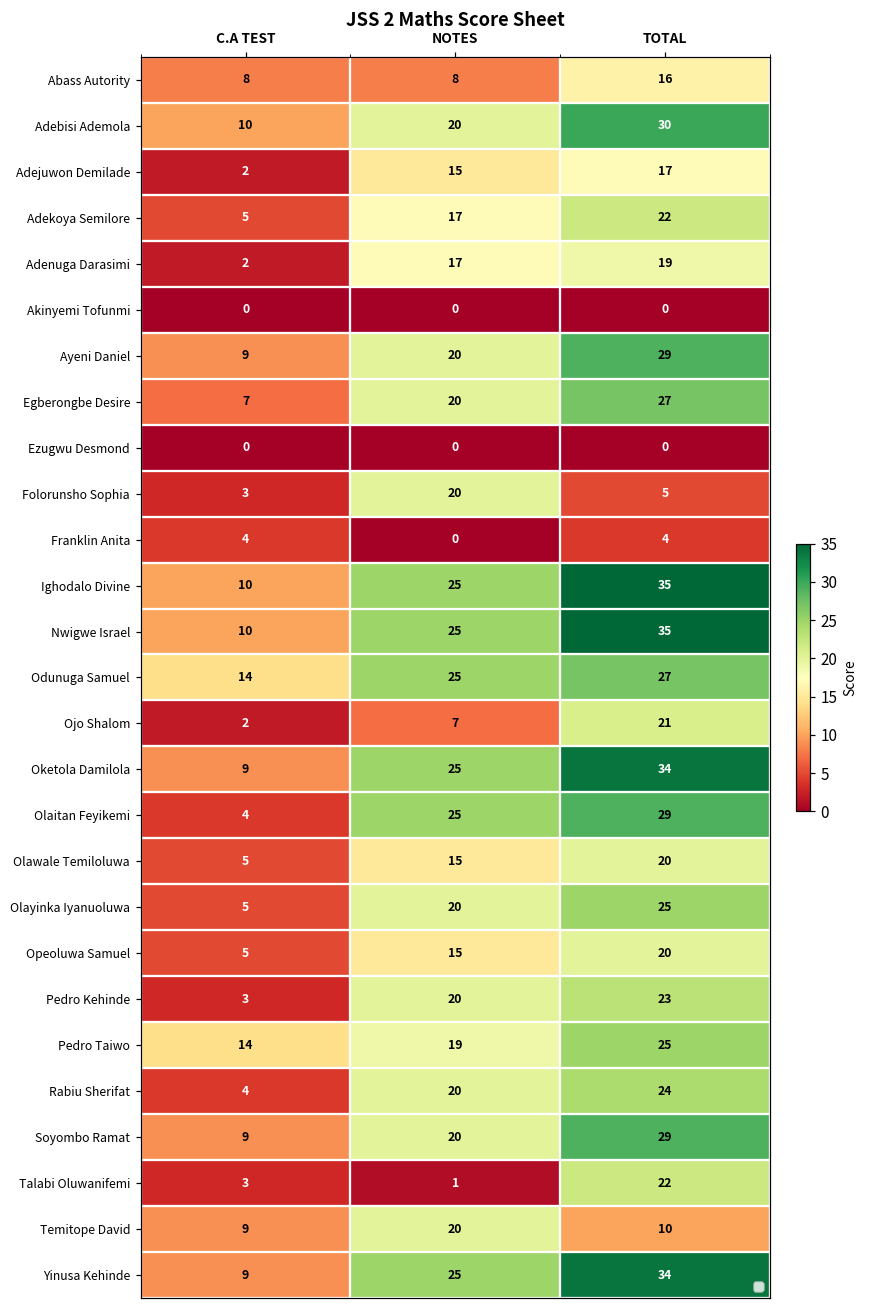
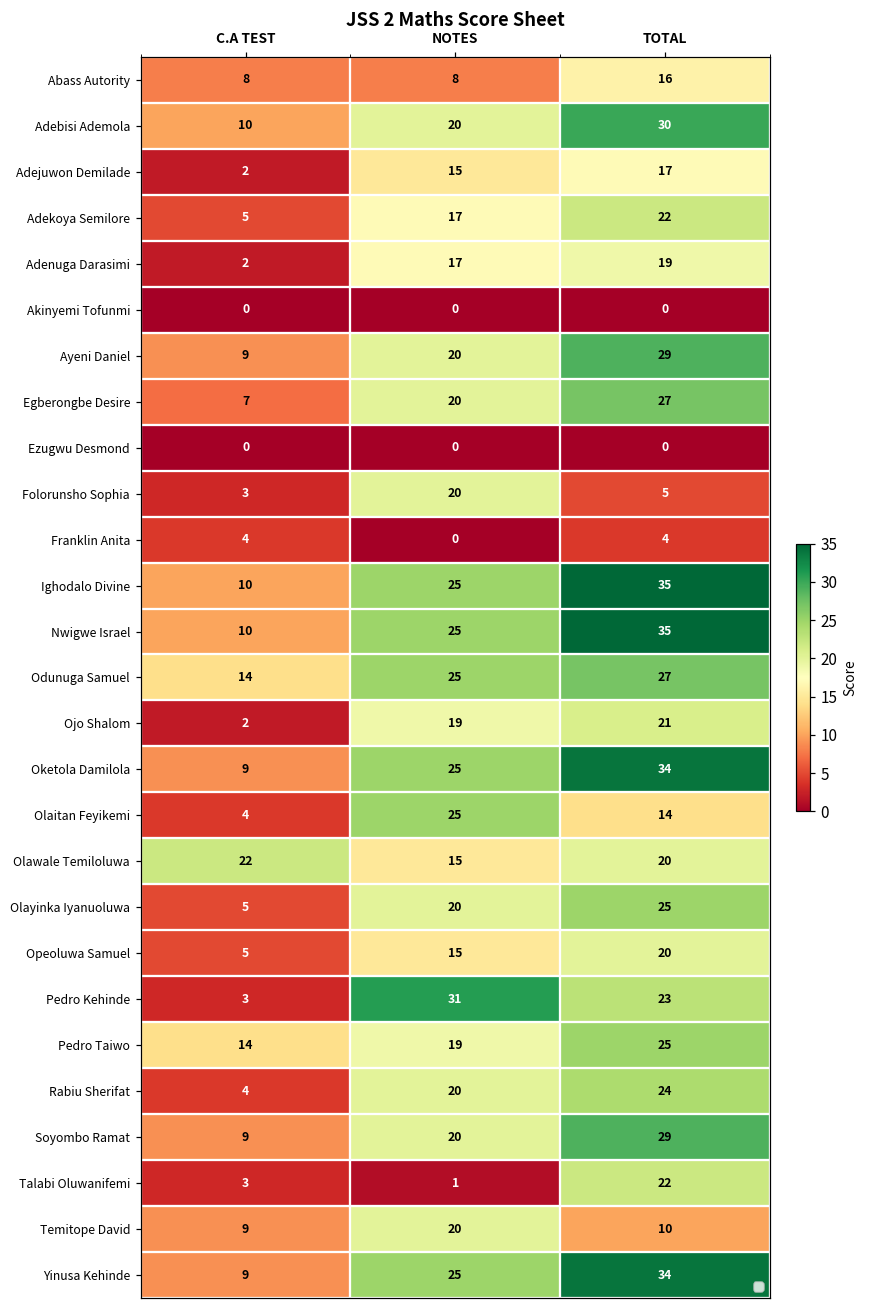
  {
    "Abass Autority": {
      "C.A TEST": 8,
      "NOTES": 8,
      "TOTAL": 16
    },
    "Adebisi Ademola": {
      "C.A TEST": 10,
      "NOTES": 20,
      "TOTAL": 30
    },
    "Adejuwon Demilade": {
      "C.A TEST": 2,
      "NOTES": 15,
      "TOTAL": 17
    },
    "Adekoya Semilore": {
      "C.A TEST": 5,
      "NOTES": 17,
      "TOTAL": 22
    },
    "Adenuga Darasimi": {
      "C.A TEST": 2,
      "NOTES": 17,
      "TOTAL": 19
    },
    "Akinyemi Tofunmi": {
      "C.A TEST": 0,
      "NOTES": 0,
      "TOTAL": 0
    },
    "Ayeni Daniel": {
      "C.A TEST": 9,
      "NOTES": 20,
      "TOTAL": 29
    },
    "Egberongbe Desire": {
      "C.A TEST": 7,
      "NOTES": 20,
      "TOTAL": 27
    },
    "Ezugwu Desmond": {
      "C.A TEST": 0,
      "NOTES": 0,
      "TOTAL": 0
    },
    "Folorunsho Sophia": {
      "C.A TEST": 3,
      "NOTES": 20,
      "TOTAL": 5
    },
    "Franklin Anita": {
      "C.A TEST": 4,
      "NOTES": 0,
      "TOTAL": 4
    },
    "Ighodalo Divine": {
      "C.A TEST": 10,
      "NOTES": 25,
      "TOTAL": 35
    },
    "Nwigwe Israel": {
      "C.A TEST": 10,
      "NOTES": 25,
      "TOTAL": 35
    },
    "Odunuga Samuel": {
      "C.A TEST": 14,
      "NOTES": 25,
      "TOTAL": 27
    },
    "Ojo Shalom": {
      "C.A TEST": 2,
-     "NOTES": 7,
+     "NOTES": 19,
      "TOTAL": 21
    },
    "Oketola Damilola": {
      "C.A TEST": 9,
      "NOTES": 25,
      "TOTAL": 34
    },
    "Olaitan Feyikemi": {
      "C.A TEST": 4,
      "NOTES": 25,
-     "TOTAL": 29
+     "TOTAL": 14
    },
    "Olawale Temiloluwa": {
-     "C.A TEST": 5,
+     "C.A TEST": 22,
      "NOTES": 15,
      "TOTAL": 20
    },
    "Olayinka Iyanuoluwa": {
      "C.A TEST": 5,
      "NOTES": 20,
      "TOTAL": 25
    },
    "Opeoluwa Samuel": {
      "C.A TEST": 5,
      "NOTES": 15,
      "TOTAL": 20
    },
    "Pedro Kehinde": {
      "C.A TEST": 3,
-     "NOTES": 20,
+     "NOTES": 31,
      "TOTAL": 23
    },
    "Pedro Taiwo": {
      "C.A TEST": 14,
      "NOTES": 19,
      "TOTAL": 25
    },
    "Rabiu Sherifat": {
      "C.A TEST": 4,
      "NOTES": 20,
      "TOTAL": 24
    },
    "Soyombo Ramat": {
      "C.A TEST": 9,
      "NOTES": 20,
      "TOTAL": 29
    },
    "Talabi Oluwanifemi": {
      "C.A TEST": 3,
      "NOTES": 1,
      "TOTAL": 22
    },
    "Temitope David": {
      "C.A TEST": 9,
      "NOTES": 20,
      "TOTAL": 10
    },
    "Yinusa Kehinde": {
      "C.A TEST": 9,
      "NOTES": 25,
      "TOTAL": 34
    }
  }
